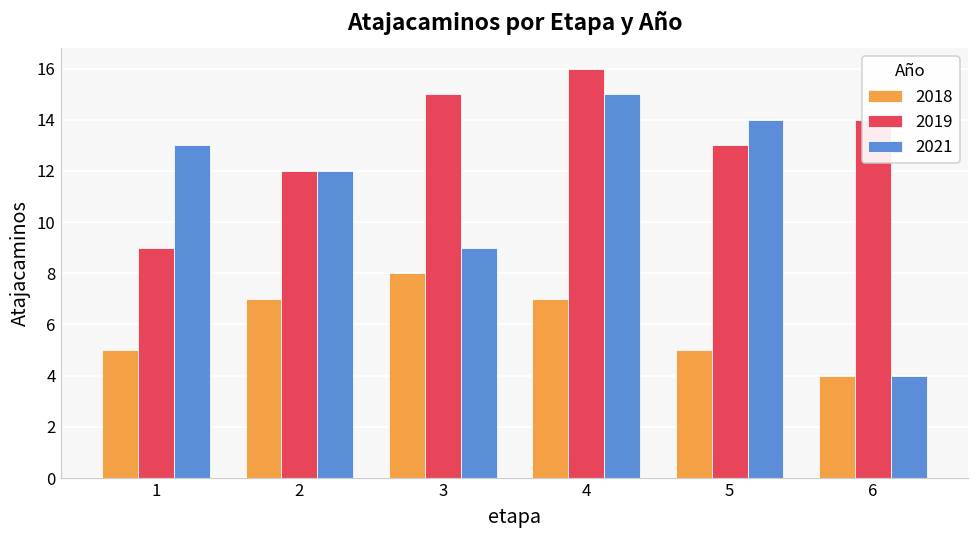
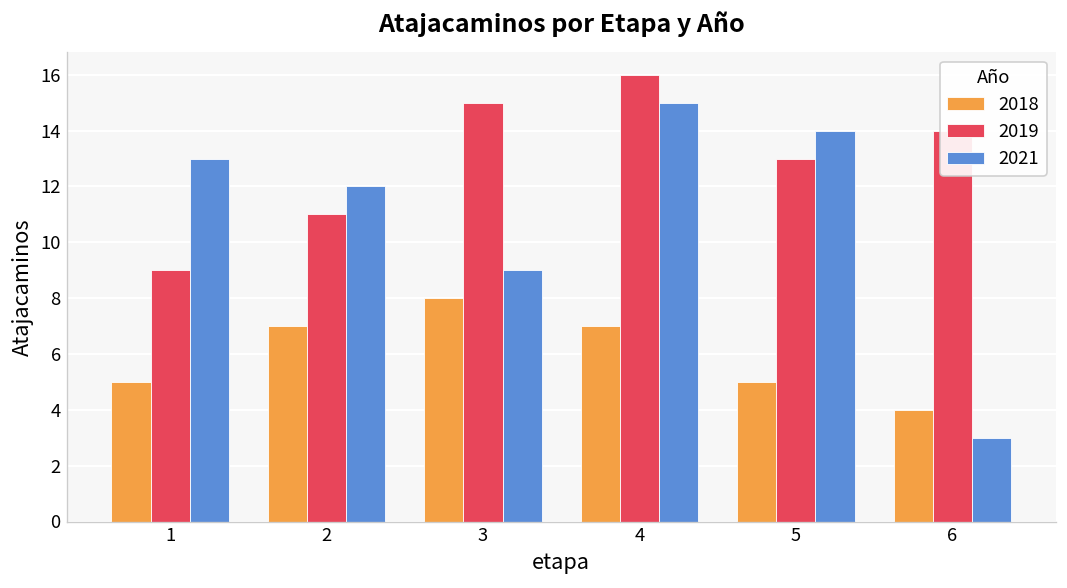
  {
    "2018": {
      "1": 5,
      "2": 7,
      "3": 8,
      "4": 7,
      "5": 5,
      "6": 4
    },
    "2019": {
      "1": 9,
-     "2": 12,
+     "2": 11,
      "3": 15,
      "4": 16,
      "5": 13
    },
    "2021": {
      "1": 13,
      "2": 12,
      "3": 9,
      "4": 15,
      "5": 14,
-     "6": 4
+     "6": 3
    }
  }
